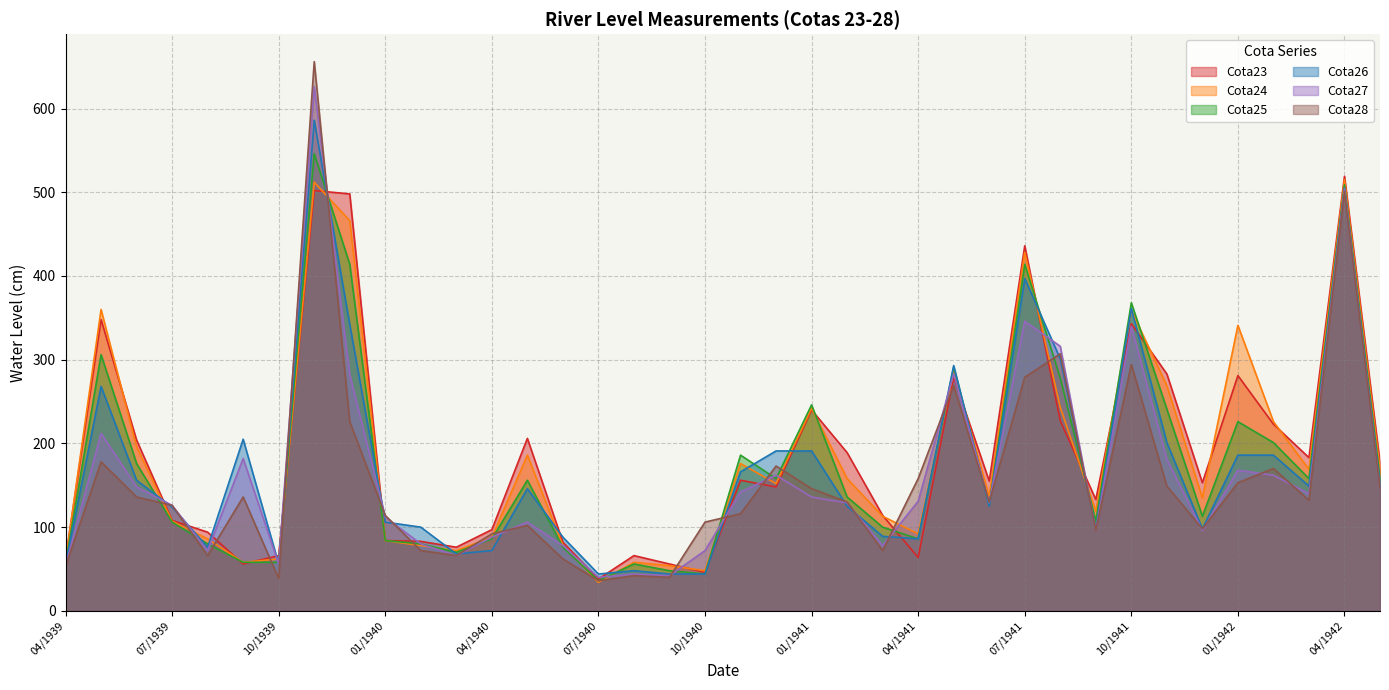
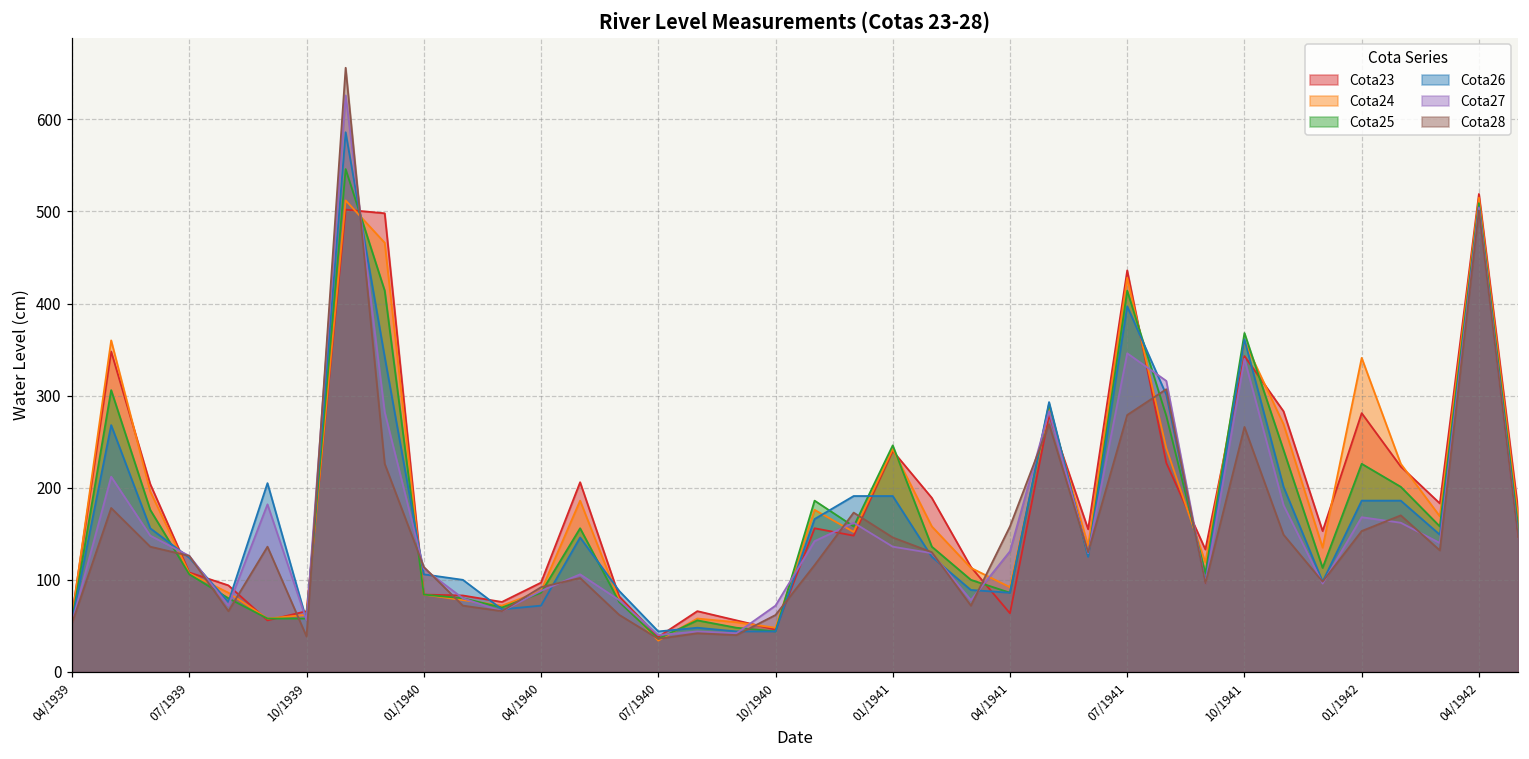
  {
    "Cota23": {
      "10/1939": 70,
      "04/1940": 100,
      "04/1941": 60,
      "07/1941": 440,
      "01/1942": 280,
      "04/1942": 520
    },
    "Cota24": {
      "10/1939": 60,
      "04/1941": 90,
      "07/1941": 430,
      "01/1942": 340,
      "04/1942": 520
    },
    "Cota25": {
      "01/1941": 250,
      "07/1941": 410,
      "10/1941": 370,
      "01/1942": 230,
      "04/1942": 510
    },
    "Cota26": {
      "01/1940": 110,
      "04/1940": 70,
      "07/1940": 40,
      "01/1941": 190,
      "07/1941": 400,
      "01/1942": 190
    },
    "Cota27": {
      "10/1940": 70,
      "01/1941": 140,
      "04/1941": 130,
      "07/1941": 350,
      "01/1942": 170
    },
    "Cota28": {
      "10/1939": 40,
      "04/1940": 90,
-     "10/1940": 110,
+     "10/1940": 60,
      "01/1941": 150,
      "04/1941": 160,
      "07/1941": 280,
-     "10/1941": 290,
+     "10/1941": 270,
      "01/1942": 150
    }
  }
